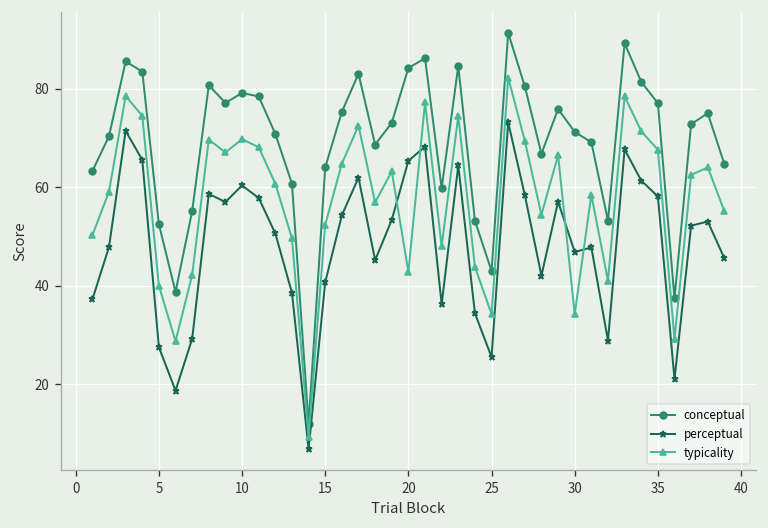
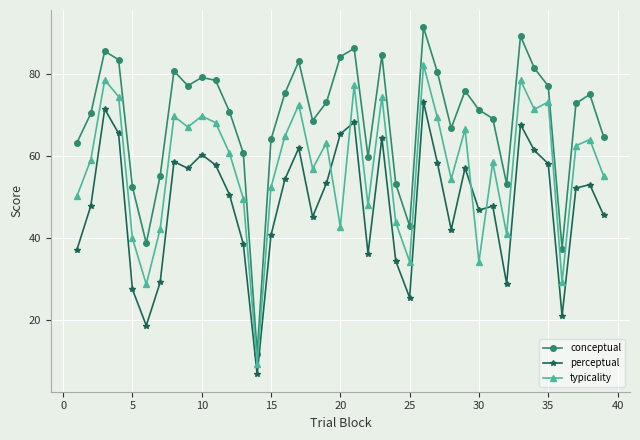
  {
    "typicality": {
      "5": 40,
      "10": 70,
      "15": 52,
      "20": 43,
      "25": 34,
      "30": 34,
-     "35": 68
+     "35": 73
    }
  }
